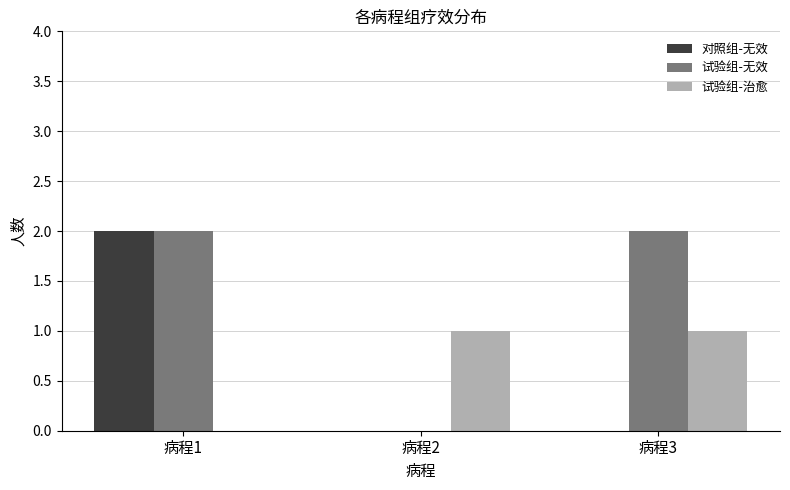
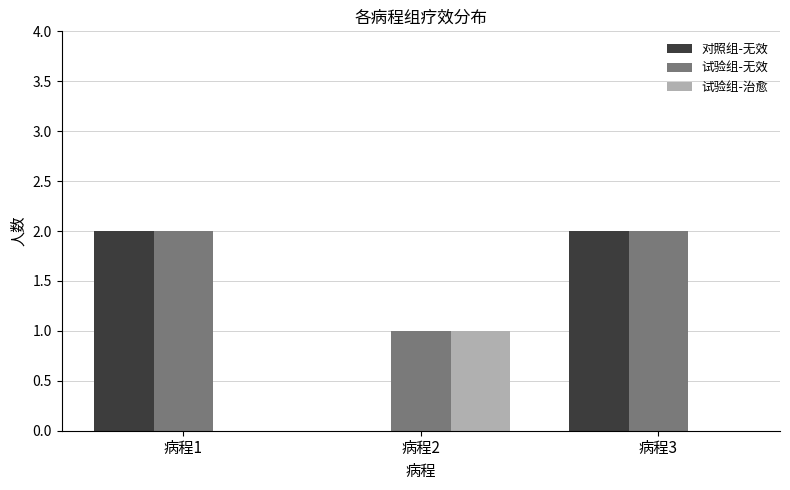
  {
    "对照组-无效": {
      "病程1": 2,
      "病程2": 0,
-     "病程3": 0
+     "病程3": 2
    },
    "试验组-无效": {
      "病程1": 2,
-     "病程2": 0,
+     "病程2": 1,
      "病程3": 2
    },
    "试验组-治愈": {
      "病程1": 0,
      "病程2": 1,
-     "病程3": 1
+     "病程3": 0
    }
  }
